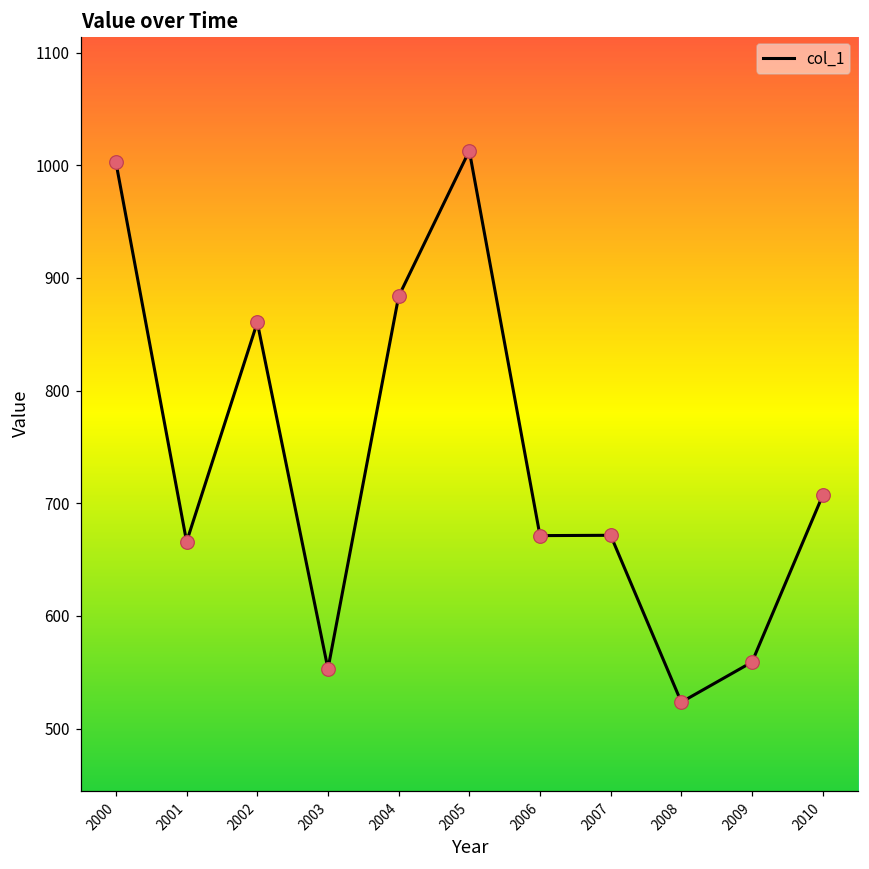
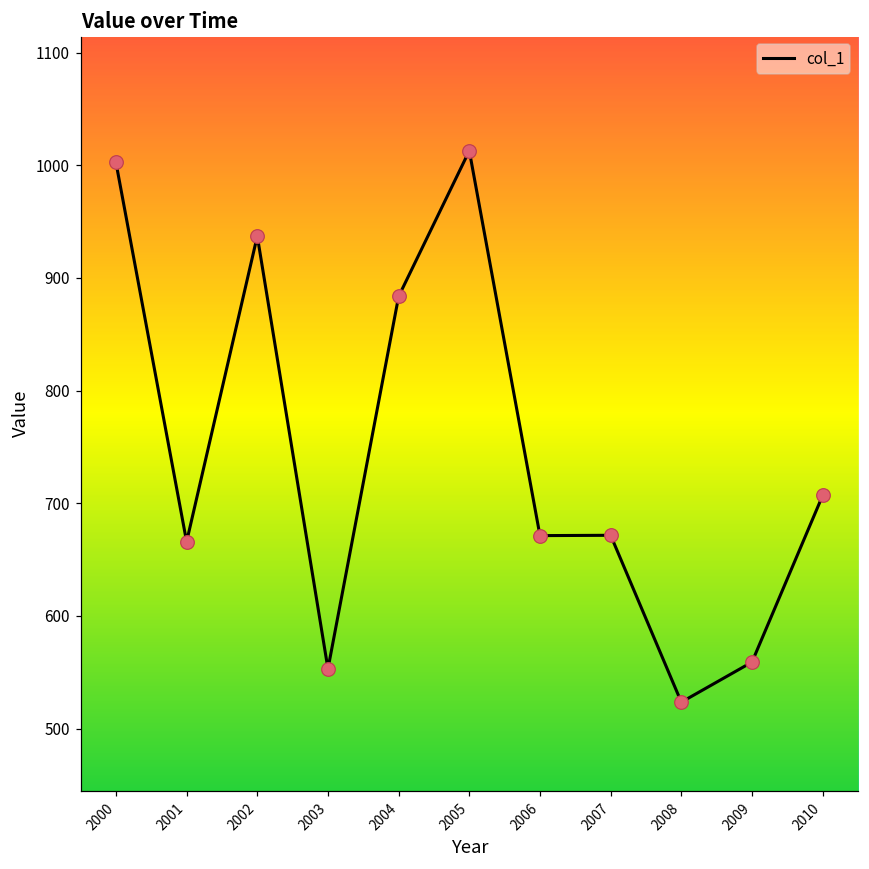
  {
    "2000": 1003,
    "2001": 666,
-   "2002": 861,
+   "2002": 937,
    "2003": 553,
    "2004": 884,
    "2005": 1013,
    "2006": 671,
    "2007": 672,
    "2008": 523,
    "2009": 559,
    "2010": 707
  }
